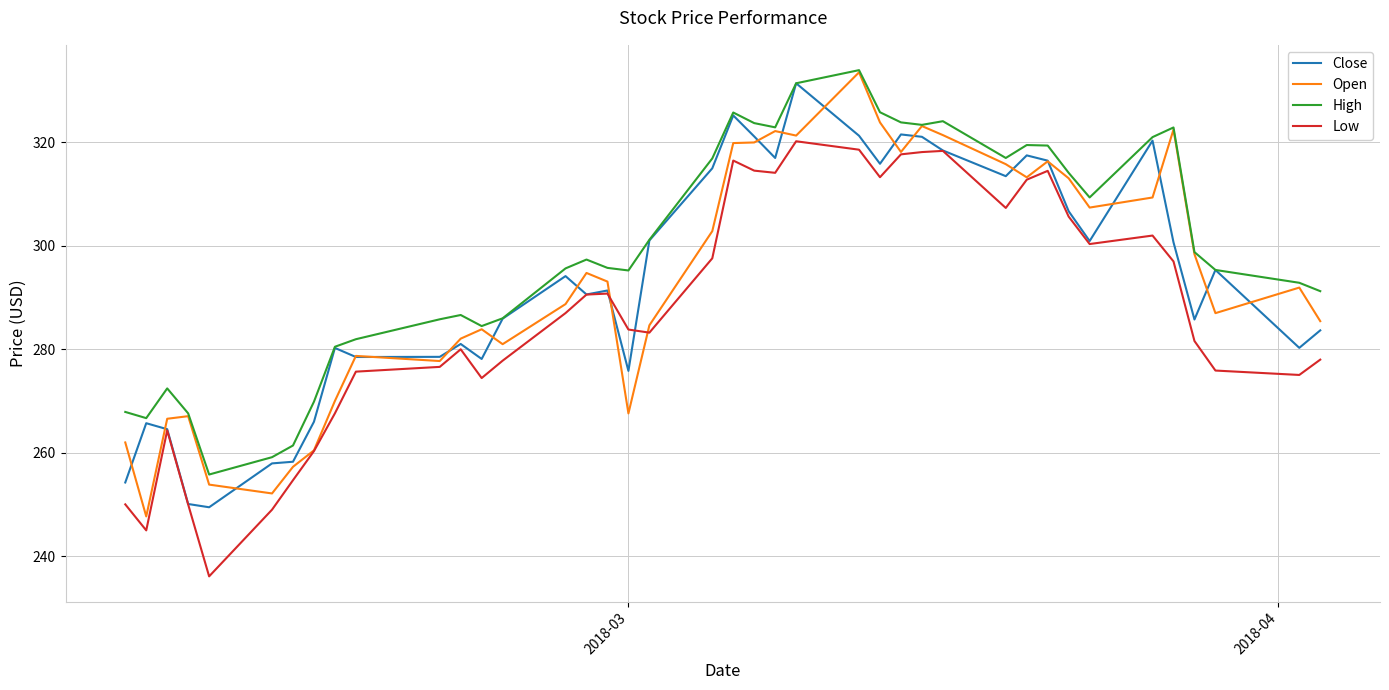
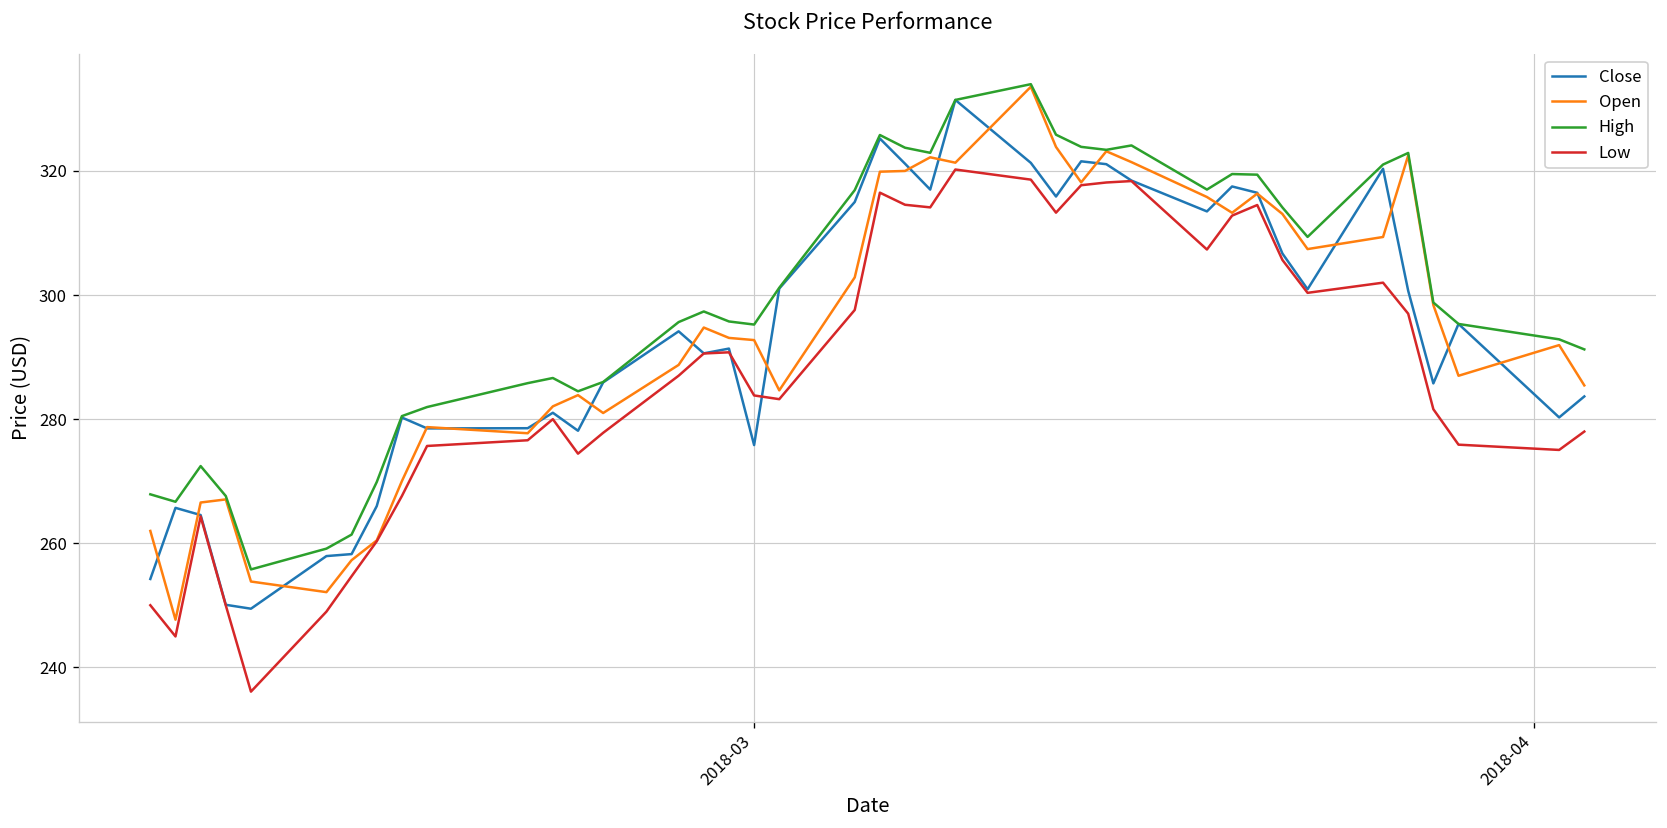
  {
    "Close": {
      "2018-03": 276
    },
    "Open": {
-     "2018-03": 268
+     "2018-03": 293
    },
    "High": {
      "2018-03": 295
    },
    "Low": {
      "2018-03": 284
    }
  }
